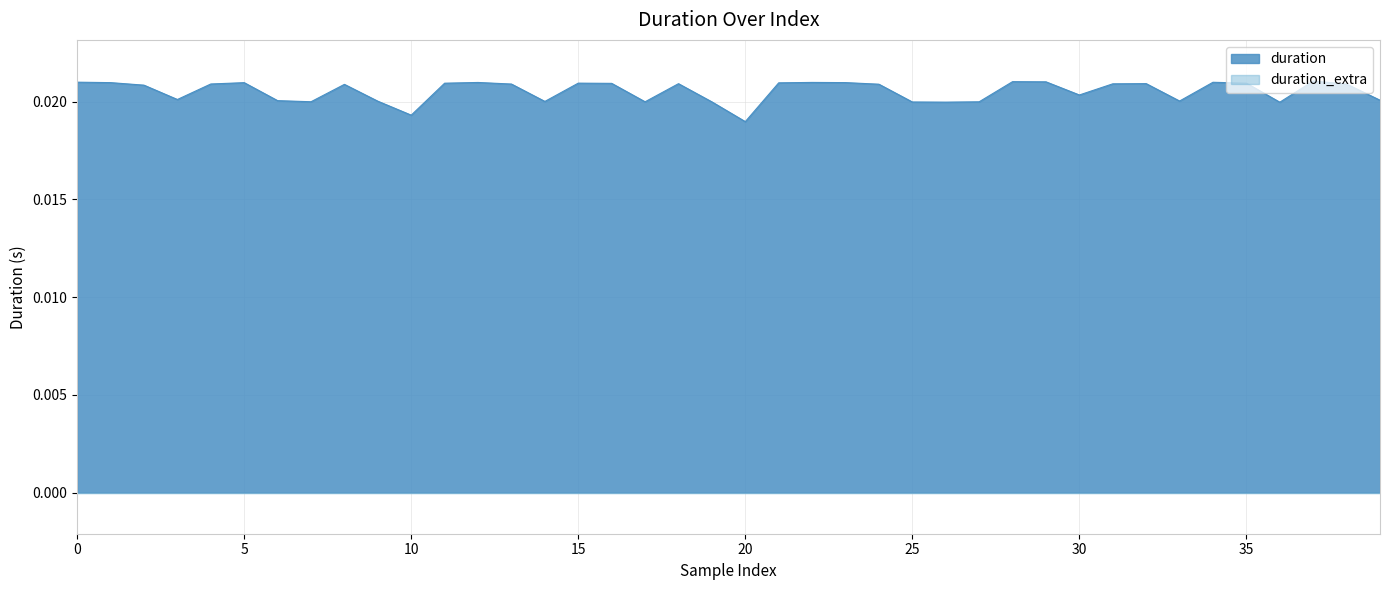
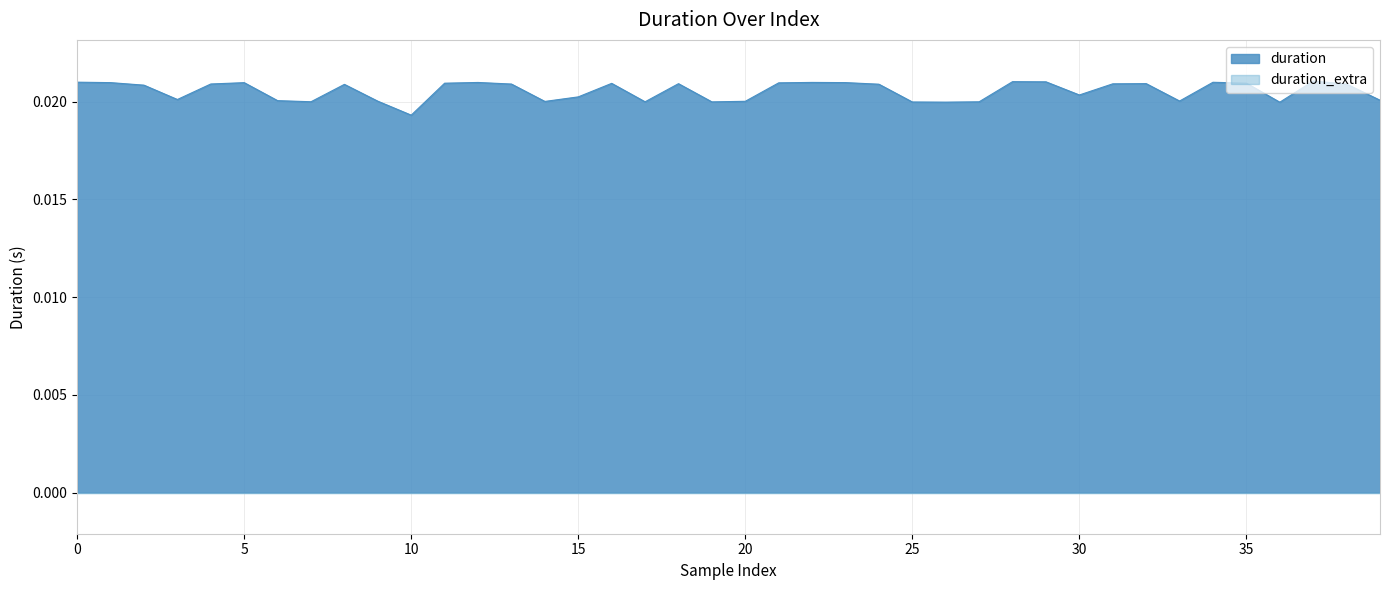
  {
    "duration": {
      "0": 0.0210,
      "5": 0.0210,
      "10": 0.0193,
-     "15": 0.0209,
-     "20": 0.0190,
+     "15": 0.0202,
+     "20": 0.0200,
      "25": 0.0200,
      "30": 0.0203
    },
    "duration_extra": {
      "0": 0.0000,
      "5": 0.0000,
      "10": 0.0000,
      "15": 0.0000,
      "20": 0.0000,
      "25": 0.0000,
      "30": 0.0000,
      "35": 0.0000
    }
  }
